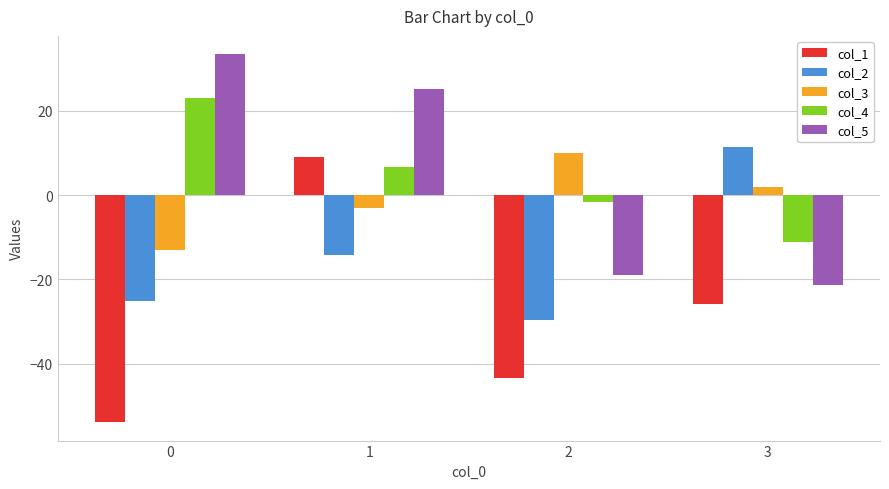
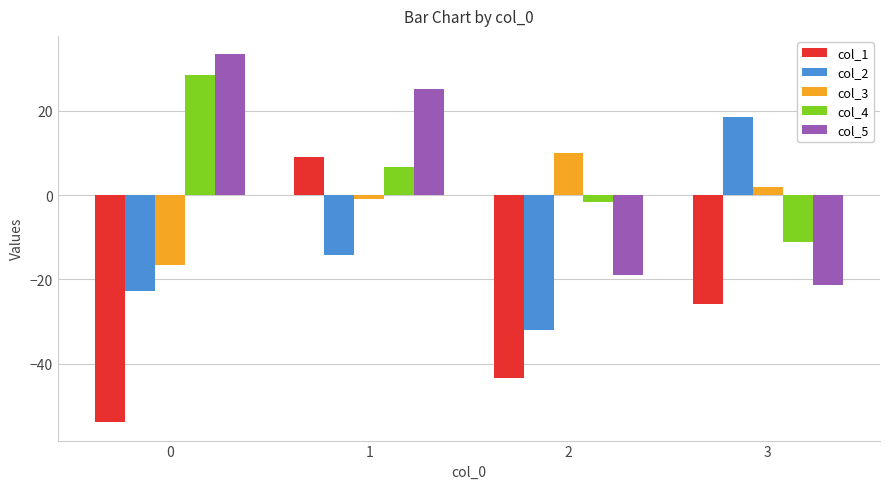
  {
    "col_1": {
      "0": -54,
      "1": 9,
      "2": -44,
      "3": -26
    },
    "col_2": {
-     "0": -25,
+     "0": -23,
      "1": -14,
-     "2": -30,
-     "3": 11
+     "2": -32,
+     "3": 18
    },
    "col_3": {
-     "0": -13,
-     "1": -3,
+     "0": -17,
+     "1": -1,
      "2": 10,
      "3": 2
    },
    "col_4": {
-     "0": 23,
+     "0": 29,
      "1": 7,
      "2": -2,
      "3": -11
    },
    "col_5": {
      "0": 33,
      "1": 25,
      "2": -19,
      "3": -21
    }
  }
